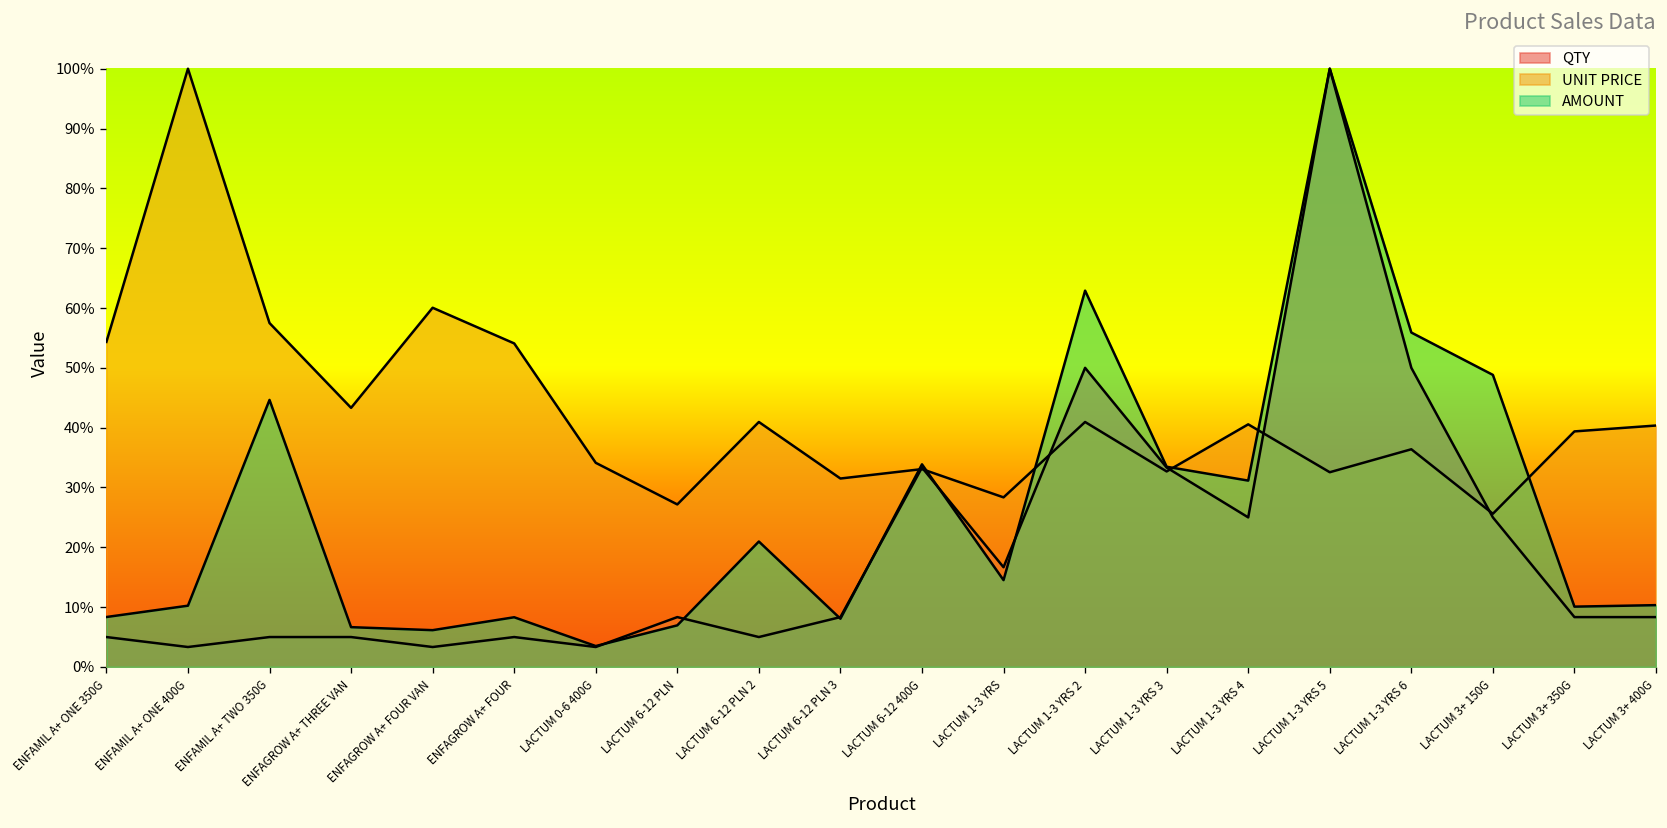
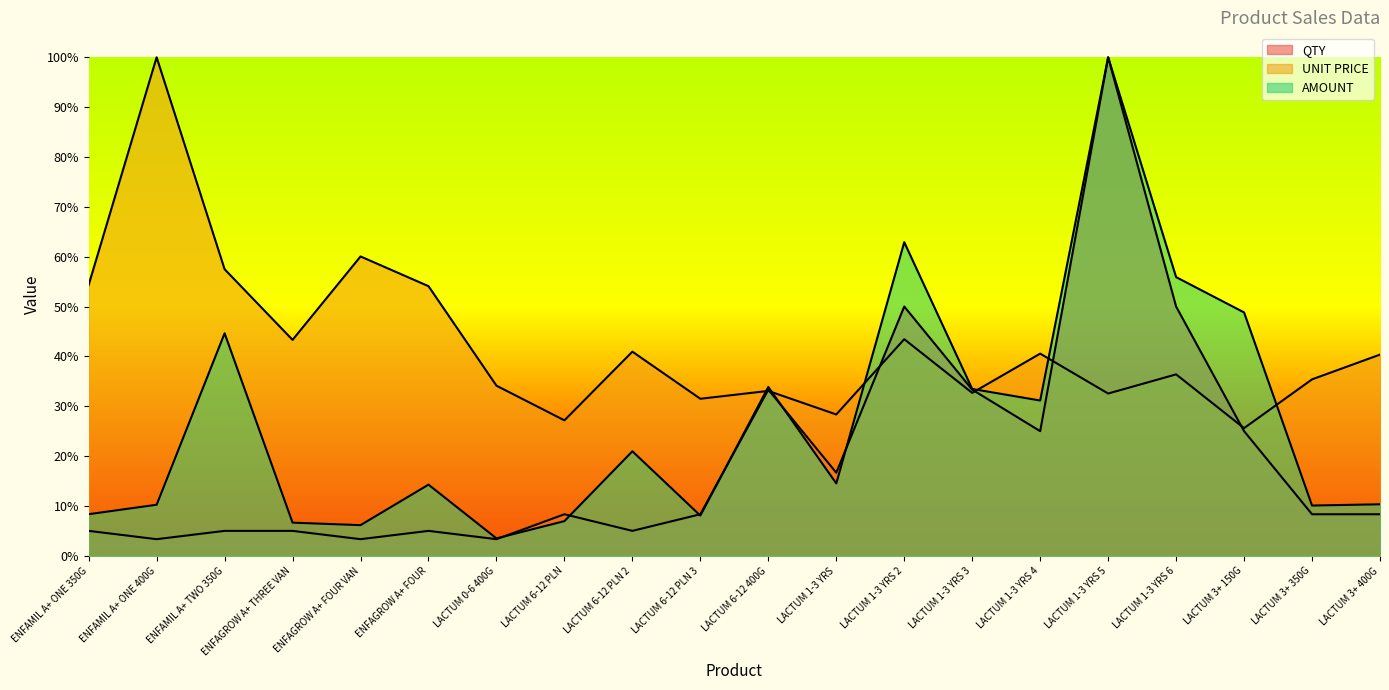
  {
    "QTY": {
      "ENFAMIL A+ ONE 350G": "5%",
      "ENFAMIL A+ ONE 400G": "3%",
      "ENFAMIL A+ TWO 350G": "5%",
      "ENFAGROW A+ THREE VAN": "5%",
      "ENFAGROW A+ FOUR VAN": "3%",
      "ENFAGROW A+ FOUR": "5%",
      "LACTUM 6-12 PLN": "8%",
      "LACTUM 6-12 PLN 2": "5%",
      "LACTUM 1-3 YRS": "17%",
      "LACTUM 1-3 YRS 2": "50%",
      "LACTUM 1-3 YRS 4": "25%",
      "LACTUM 1-3 YRS 6": "50%",
      "LACTUM 3+ 150G": "25%",
      "LACTUM 3+ 350G": "8%",
      "LACTUM 3+ 400G": "8%"
    },
    "UNIT PRICE": {
      "ENFAMIL A+ ONE 350G": "54%",
      "ENFAMIL A+ ONE 400G": "100%",
      "ENFAMIL A+ TWO 350G": "57%",
      "ENFAGROW A+ THREE VAN": "43%",
      "ENFAGROW A+ FOUR VAN": "60%",
      "ENFAGROW A+ FOUR": "54%",
      "LACTUM 0-6 400G": "34%",
      "LACTUM 6-12 PLN": "27%",
      "LACTUM 6-12 PLN 2": "41%",
      "LACTUM 6-12 PLN 3": "31%",
      "LACTUM 1-3 YRS": "28%",
-     "LACTUM 1-3 YRS 2": "41%",
+     "LACTUM 1-3 YRS 2": "43%",
      "LACTUM 1-3 YRS 3": "33%",
      "LACTUM 1-3 YRS 4": "41%",
      "LACTUM 1-3 YRS 5": "33%",
      "LACTUM 1-3 YRS 6": "36%",
      "LACTUM 3+ 150G": "26%",
-     "LACTUM 3+ 350G": "39%",
+     "LACTUM 3+ 350G": "35%",
      "LACTUM 3+ 400G": "40%"
    },
    "AMOUNT": {
      "ENFAMIL A+ ONE 350G": "8%",
      "ENFAMIL A+ ONE 400G": "10%",
      "ENFAMIL A+ TWO 350G": "45%",
      "ENFAGROW A+ THREE VAN": "7%",
      "ENFAGROW A+ FOUR VAN": "6%",
-     "ENFAGROW A+ FOUR": "8%",
+     "ENFAGROW A+ FOUR": "14%",
      "LACTUM 6-12 PLN": "7%",
      "LACTUM 6-12 PLN 2": "21%",
      "LACTUM 6-12 400G": "34%",
      "LACTUM 1-3 YRS": "15%",
      "LACTUM 1-3 YRS 2": "63%",
      "LACTUM 1-3 YRS 4": "31%",
      "LACTUM 1-3 YRS 6": "56%",
      "LACTUM 3+ 150G": "49%",
      "LACTUM 3+ 350G": "10%",
      "LACTUM 3+ 400G": "10%"
    }
  }
